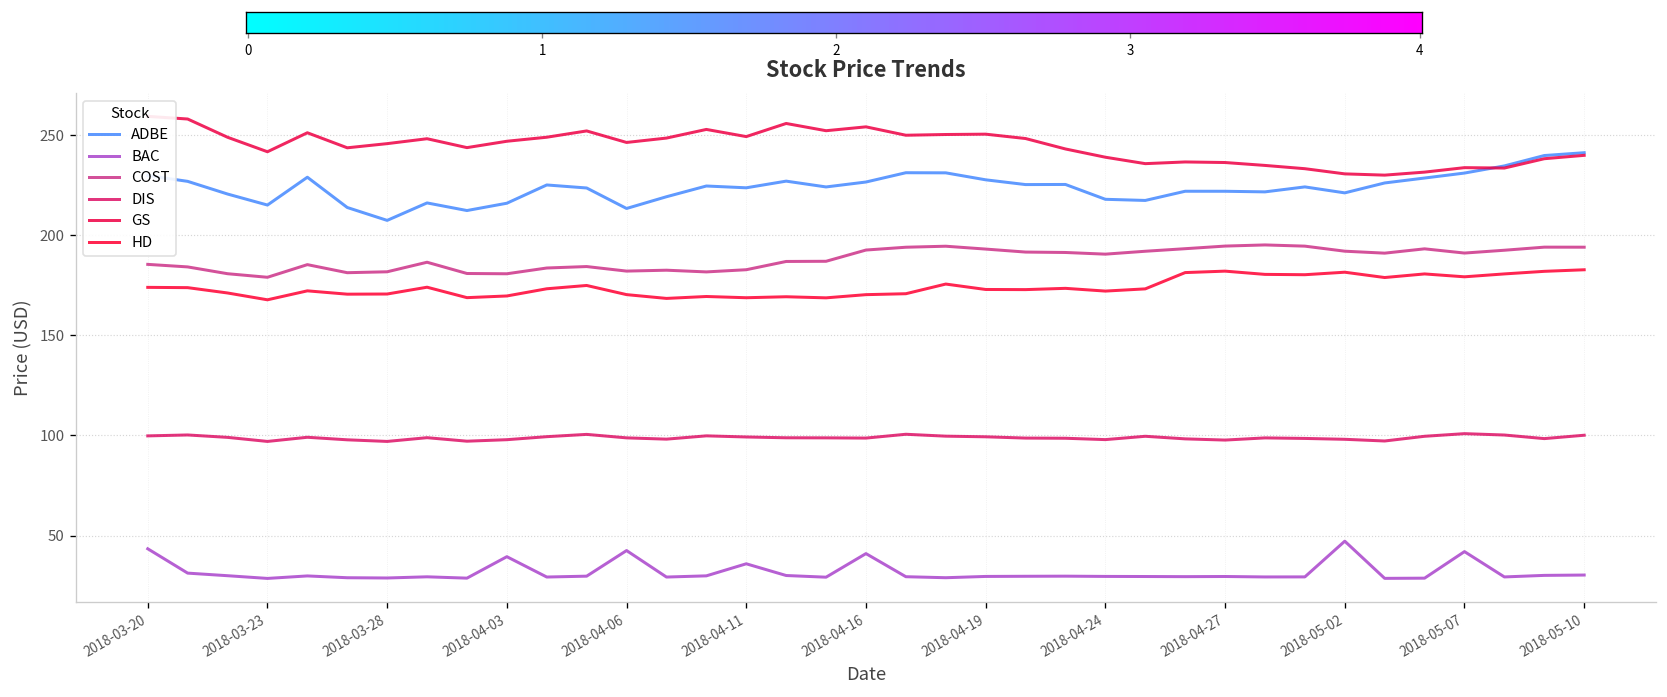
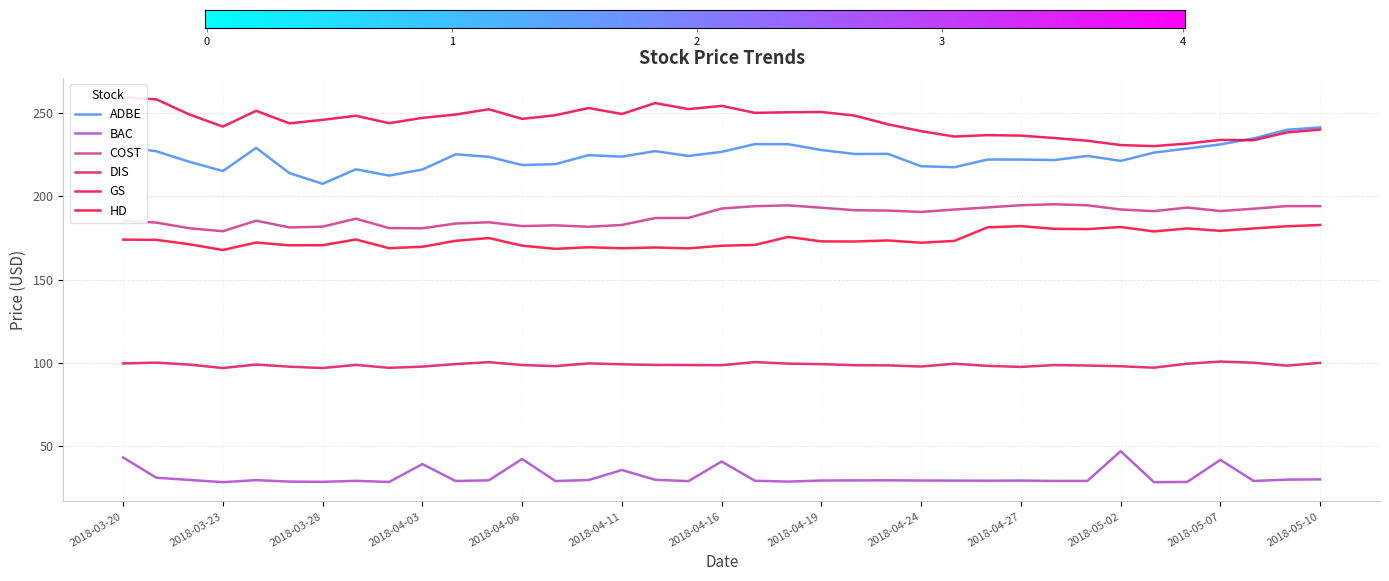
  {
    "ADBE": {
      "2018-03-23": 215,
      "2018-03-28": 207,
      "2018-04-03": 216,
-     "2018-04-06": 213,
+     "2018-04-06": 219,
      "2018-04-11": 224,
      "2018-04-16": 227,
      "2018-04-19": 228,
      "2018-04-24": 218,
      "2018-04-27": 222,
      "2018-05-02": 221,
      "2018-05-07": 231
    },
    "BAC": {
      "2018-03-20": 43,
      "2018-03-23": 29,
      "2018-03-28": 29,
      "2018-04-03": 39,
      "2018-04-06": 43,
      "2018-04-11": 36,
      "2018-04-16": 41,
      "2018-04-19": 30,
      "2018-04-24": 30,
      "2018-04-27": 30,
      "2018-05-02": 47,
      "2018-05-07": 42,
      "2018-05-10": 30
    }
  }
